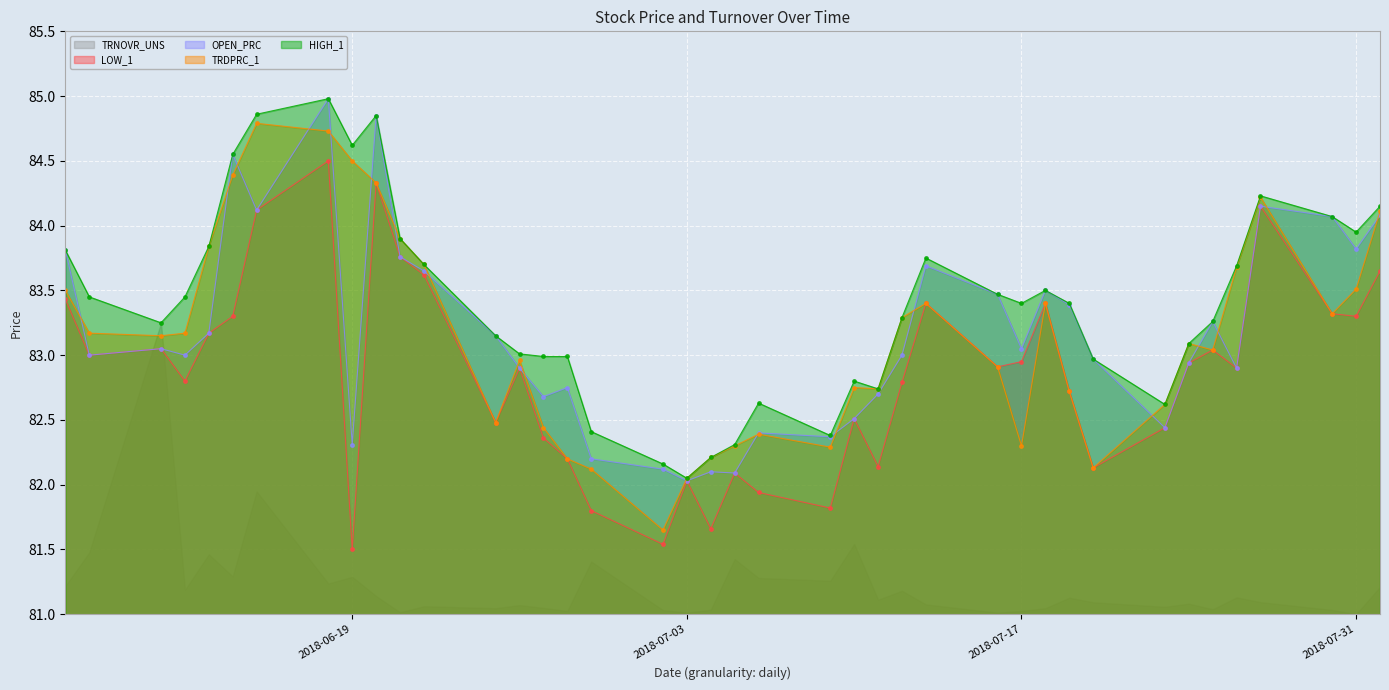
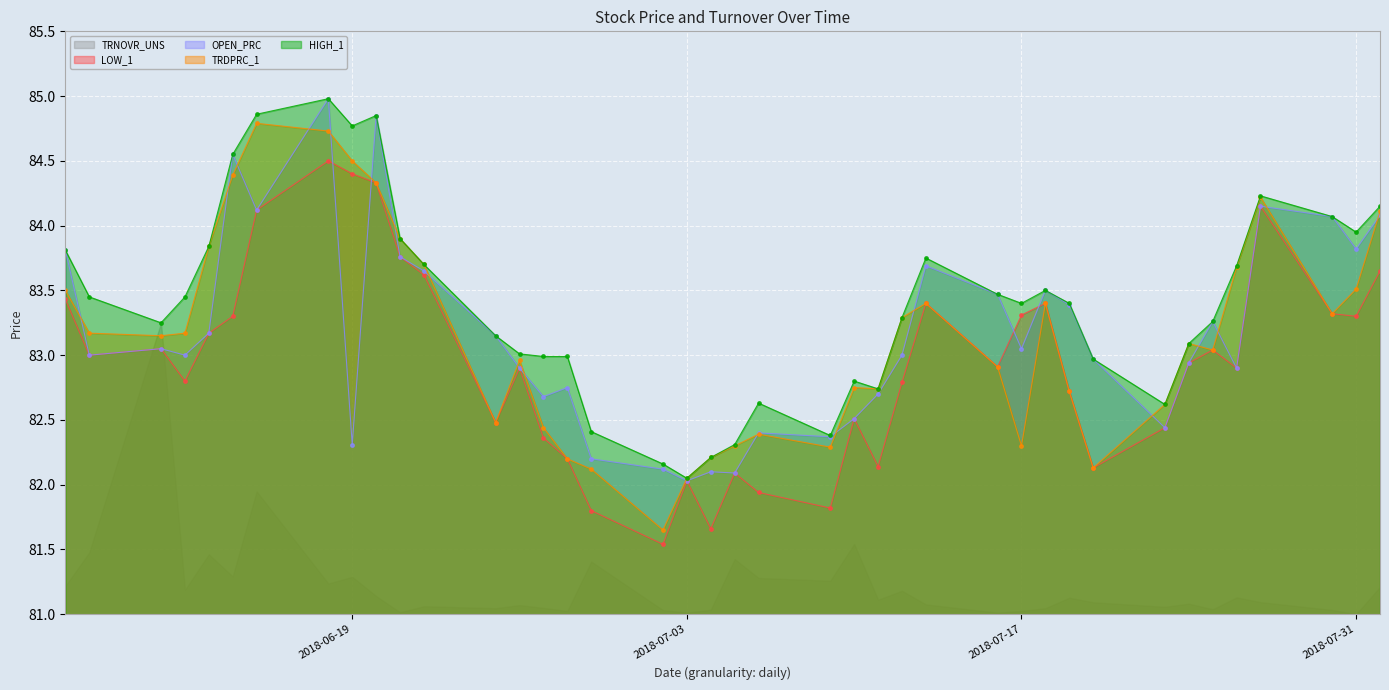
  {
    "LOW_1": {
-     "2018-06-19": 81.5,
-     "2018-07-17": 82.95,
+     "2018-06-19": 84.4,
+     "2018-07-17": 83.31,
      "2018-07-31": 83.30
    },
    "TRNOVR_UNS": {
      "2018-06-19": 81.29,
      "2018-07-17": 81.03,
      "2018-07-31": 0.00
    },
    "OPEN_PRC": {
      "2018-06-19": 82.31,
      "2018-07-17": 83.05,
      "2018-07-31": 83.82
    },
    "TRDPRC_1": {
      "2018-06-19": 84.50,
      "2018-07-17": 82.30,
      "2018-07-31": 83.51
    },
    "HIGH_1": {
-     "2018-06-19": 84.62,
+     "2018-06-19": 84.77,
      "2018-07-17": 83.40,
      "2018-07-31": 83.95
    }
  }
